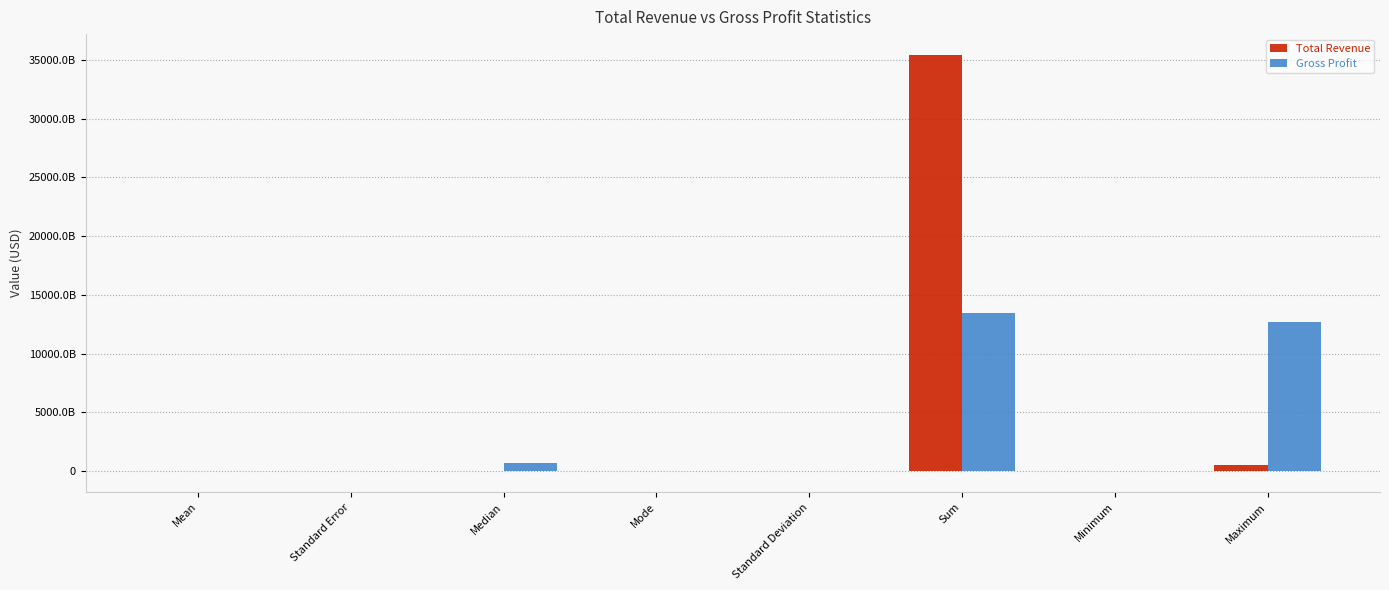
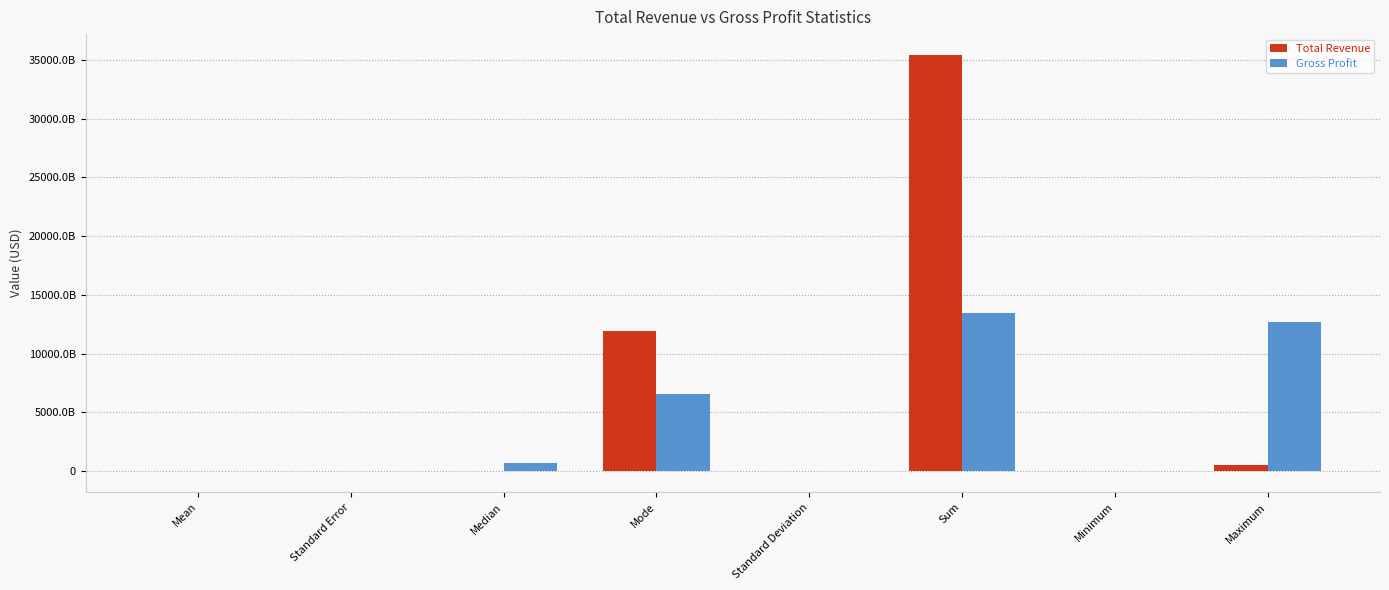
  {
    "Total Revenue": {
-     "Mode": 0,
+     "Mode": 11900000000000,
      "Sum": 35400000000000,
      "Maximum": 500000000000
    },
    "Gross Profit": {
      "Median": 700000000000,
-     "Mode": 0,
+     "Mode": 6500000000000,
      "Sum": 13400000000000,
      "Maximum": 12700000000000
    }
  }
